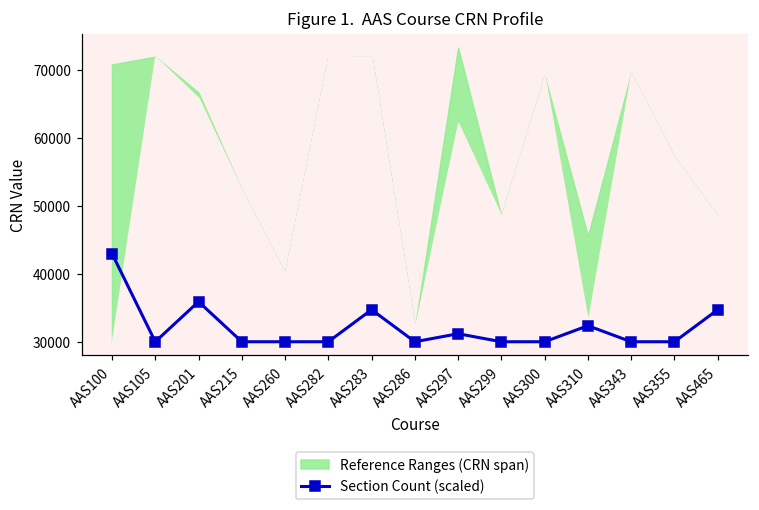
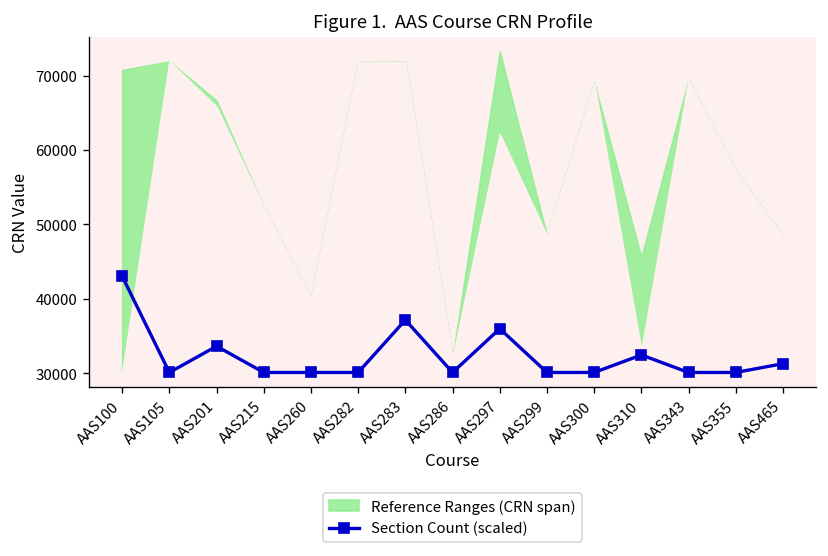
  {
    "Section Count (scaled)": {
      "AAS100": 43000,
      "AAS105": 30000,
-     "AAS201": 36000,
+     "AAS201": 34000,
      "AAS215": 30000,
      "AAS260": 30000,
      "AAS282": 30000,
-     "AAS283": 35000,
+     "AAS283": 37000,
      "AAS286": 30000,
-     "AAS297": 31000,
+     "AAS297": 36000,
      "AAS299": 30000,
      "AAS300": 30000,
      "AAS310": 32000,
      "AAS343": 30000,
      "AAS355": 30000,
-     "AAS465": 35000
+     "AAS465": 31000
    }
  }
